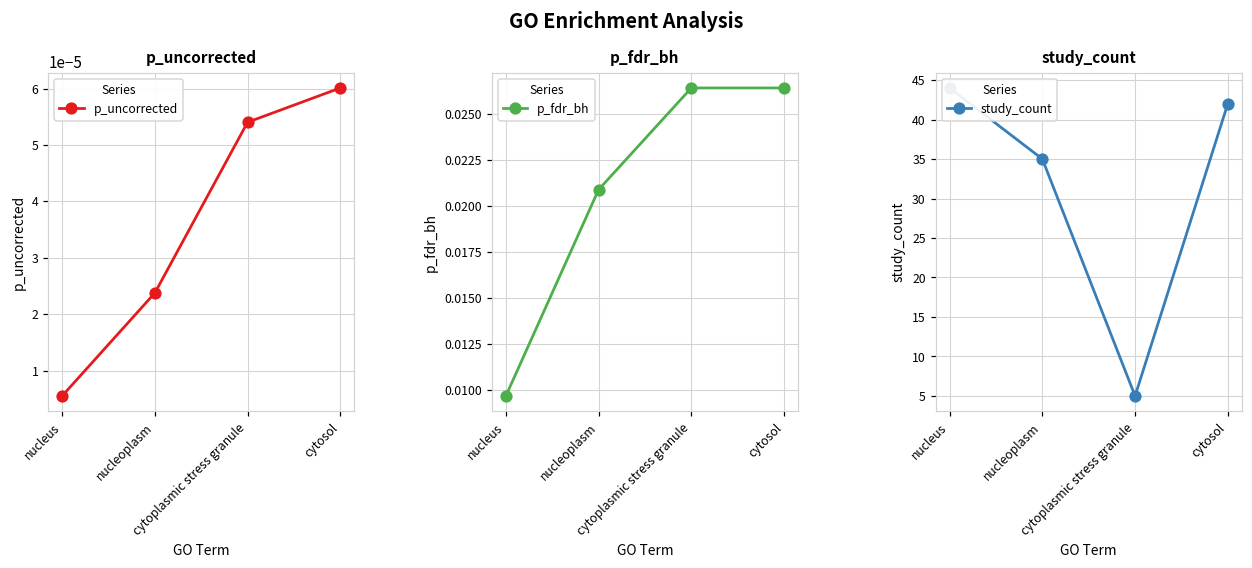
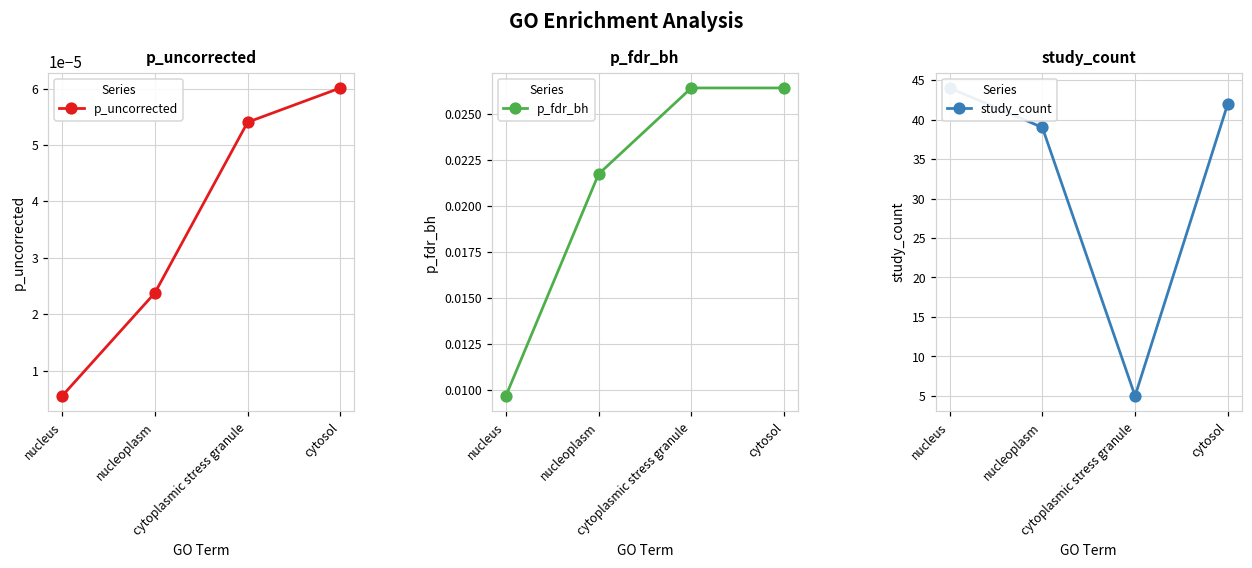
  {
    "p_uncorrected": {
      "nucleus": 0.000005,
      "nucleoplasm": 0.000024,
      "cytoplasmic stress granule": 0.000054,
      "cytosol": 0.000060
    },
    "p_fdr_bh": {
      "nucleus": 0.0097,
-     "nucleoplasm": 0.0209,
+     "nucleoplasm": 0.0217,
      "cytoplasmic stress granule": 0.0264,
      "cytosol": 0.0264
    },
    "study_count": {
-     "nucleoplasm": 35,
+     "nucleoplasm": 39,
      "cytoplasmic stress granule": 5,
      "cytosol": 42
    }
  }
